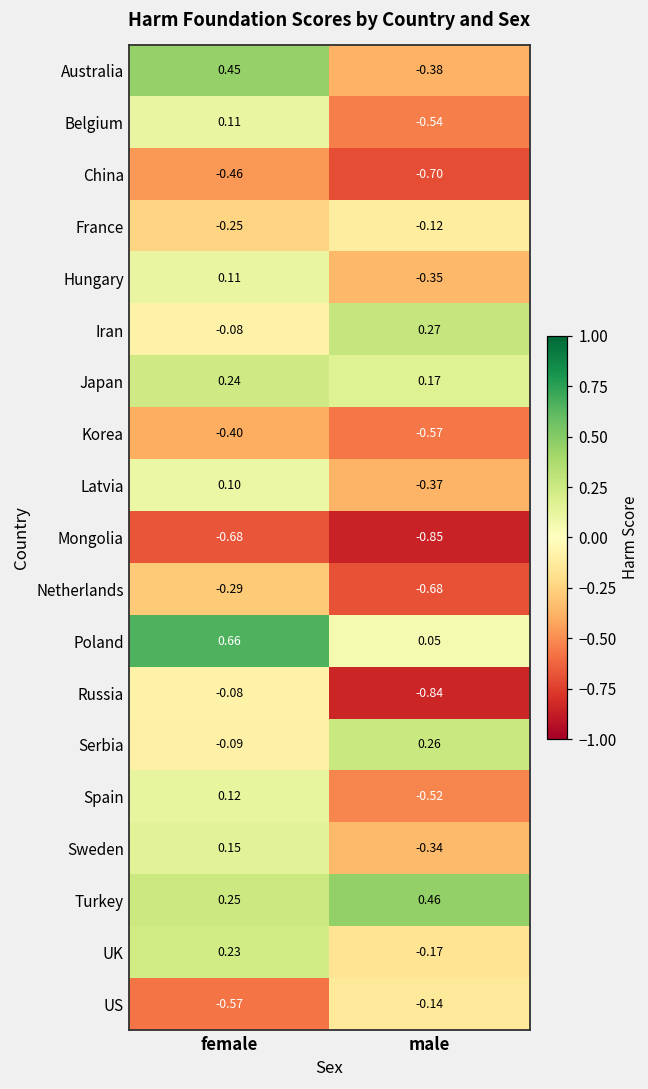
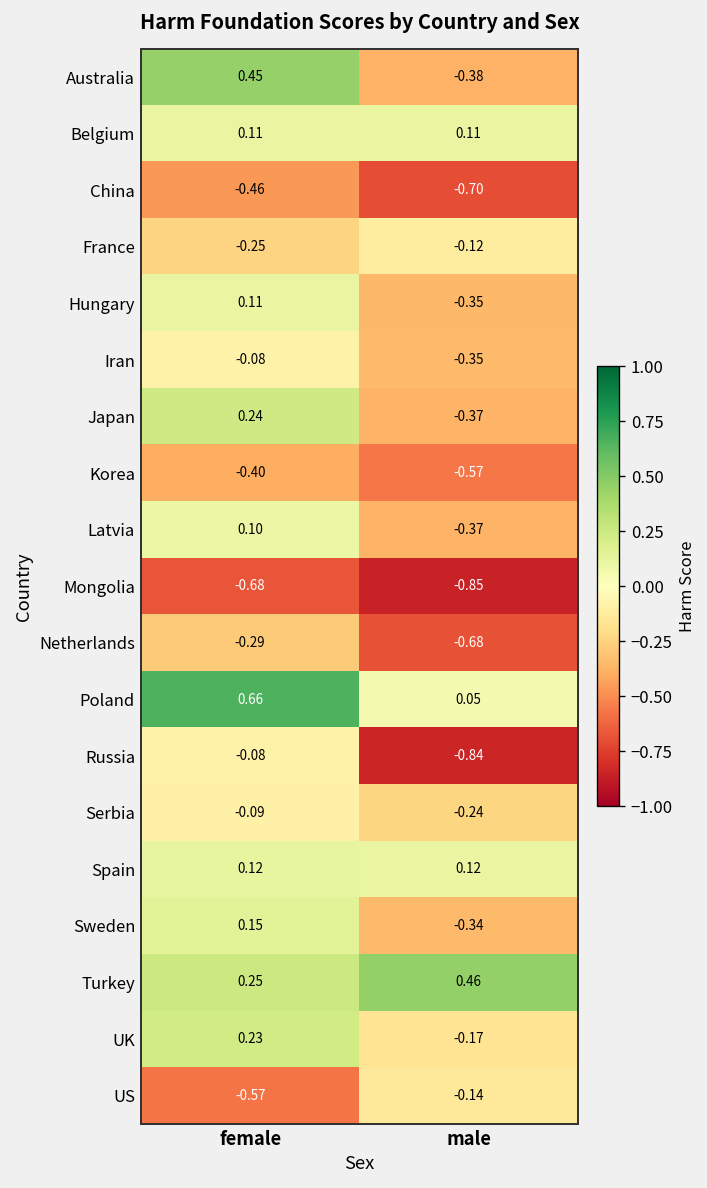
  {
    "Australia": {
      "female": 0.45,
      "male": -0.38
    },
    "Belgium": {
      "female": 0.11,
-     "male": -0.54
+     "male": 0.11
    },
    "China": {
      "female": -0.46,
      "male": -0.70
    },
    "France": {
      "female": -0.25,
      "male": -0.12
    },
    "Hungary": {
      "female": 0.11,
      "male": -0.35
    },
    "Iran": {
      "female": -0.08,
-     "male": 0.27
+     "male": -0.35
    },
    "Japan": {
      "female": 0.24,
-     "male": 0.17
+     "male": -0.37
    },
    "Korea": {
      "female": -0.40,
      "male": -0.57
    },
    "Latvia": {
      "female": 0.10,
      "male": -0.37
    },
    "Mongolia": {
      "female": -0.68,
      "male": -0.85
    },
    "Netherlands": {
      "female": -0.29,
      "male": -0.68
    },
    "Poland": {
      "female": 0.66,
      "male": 0.05
    },
    "Russia": {
      "female": -0.08,
      "male": -0.84
    },
    "Serbia": {
      "female": -0.09,
-     "male": 0.26
+     "male": -0.24
    },
    "Spain": {
      "female": 0.12,
-     "male": -0.52
+     "male": 0.12
    },
    "Sweden": {
      "female": 0.15,
      "male": -0.34
    },
    "Turkey": {
      "female": 0.25,
      "male": 0.46
    },
    "UK": {
      "female": 0.23,
      "male": -0.17
    },
    "US": {
      "female": -0.57,
      "male": -0.14
    }
  }
